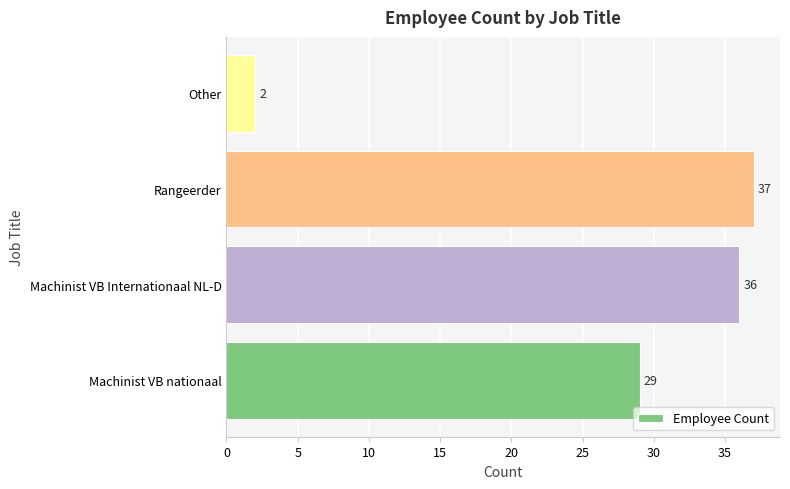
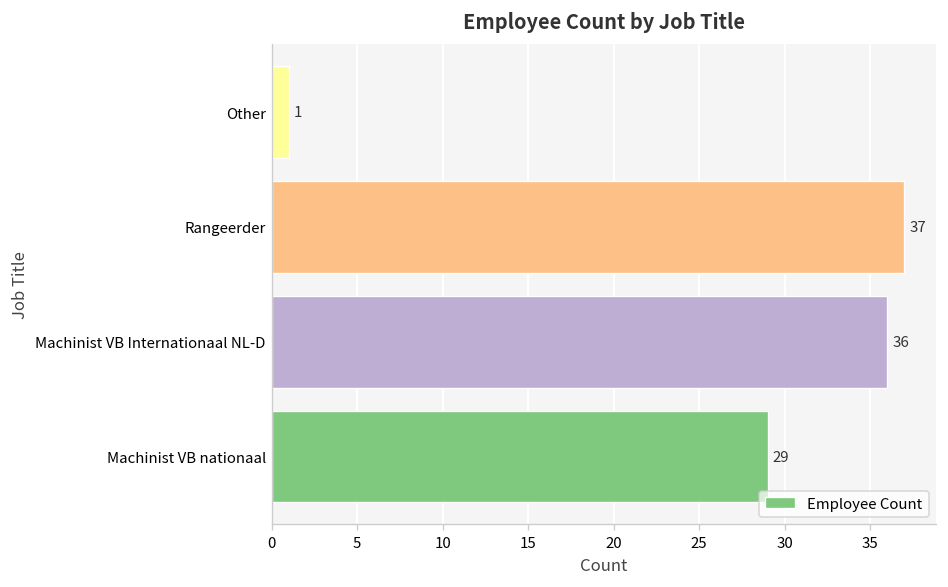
  {
-   "Other": 2,
+   "Other": 1,
    "Rangeerder": 37,
    "Machinist VB Internationaal NL-D": 36,
    "Machinist VB nationaal": 29
  }
